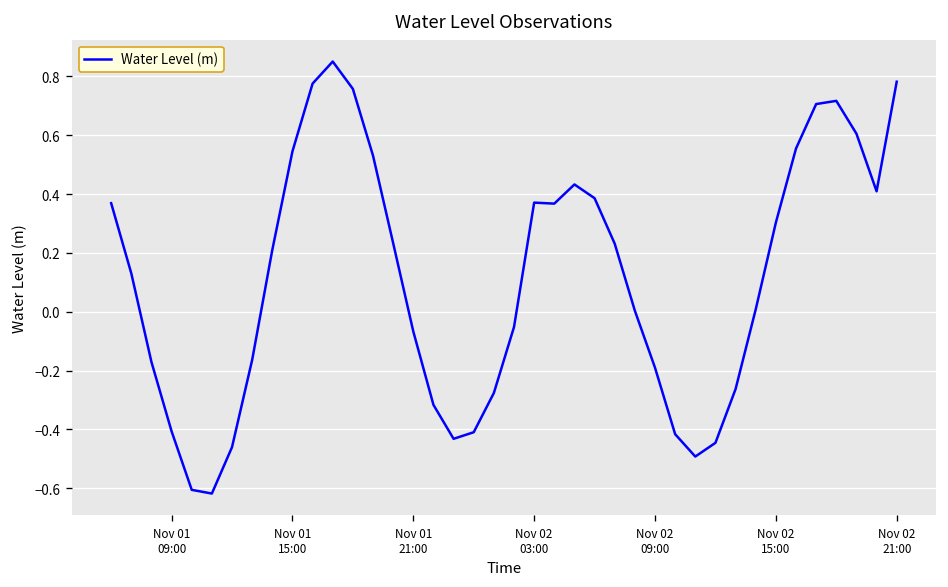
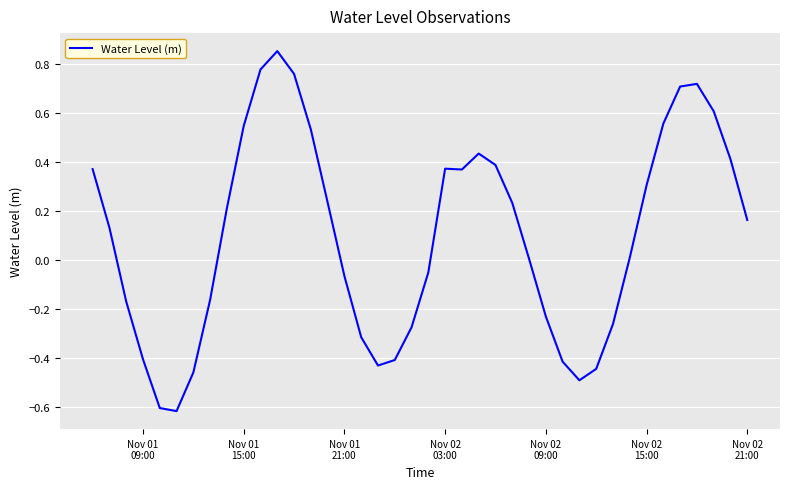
  {
    "Nov 01 09:00": -0.41,
    "Nov 01 15:00": 0.55,
    "Nov 01 21:00": -0.07,
    "Nov 02 03:00": 0.37,
-   "Nov 02 09:00": -0.19,
+   "Nov 02 09:00": -0.23,
    "Nov 02 15:00": 0.30,
-   "Nov 02 21:00": 0.78
+   "Nov 02 21:00": 0.16
  }
